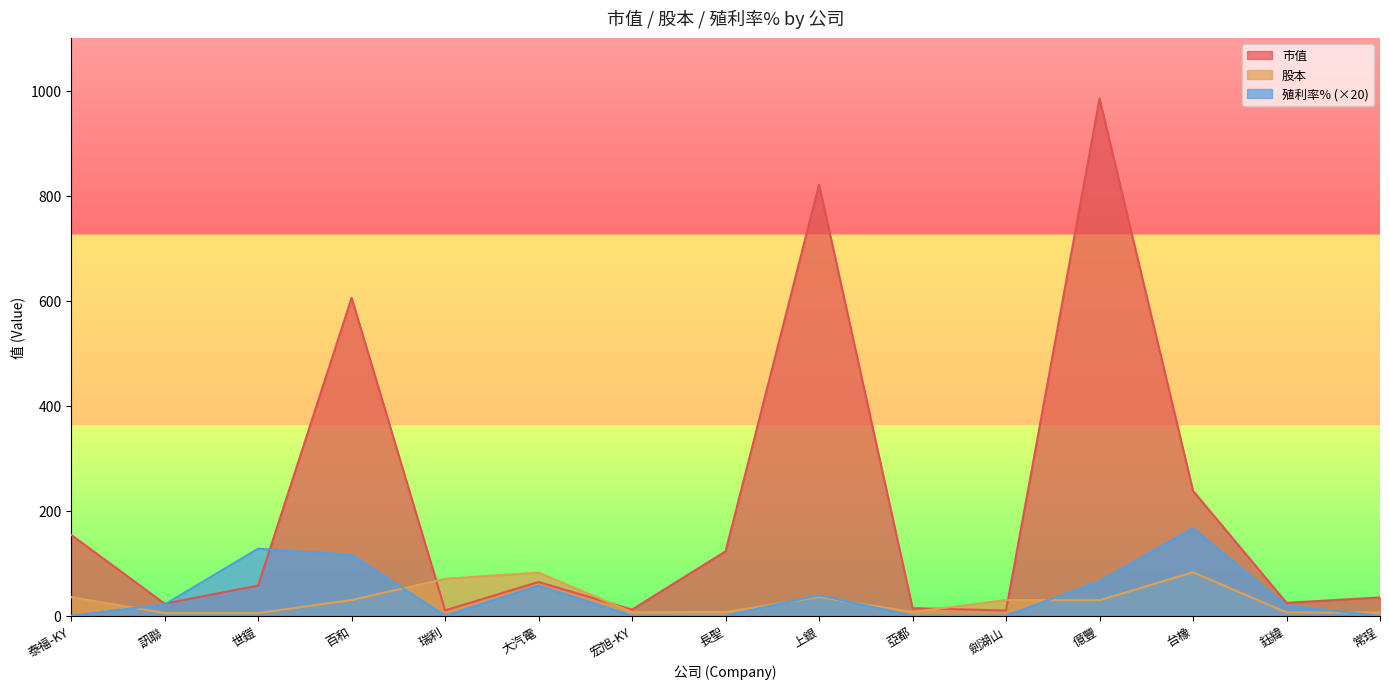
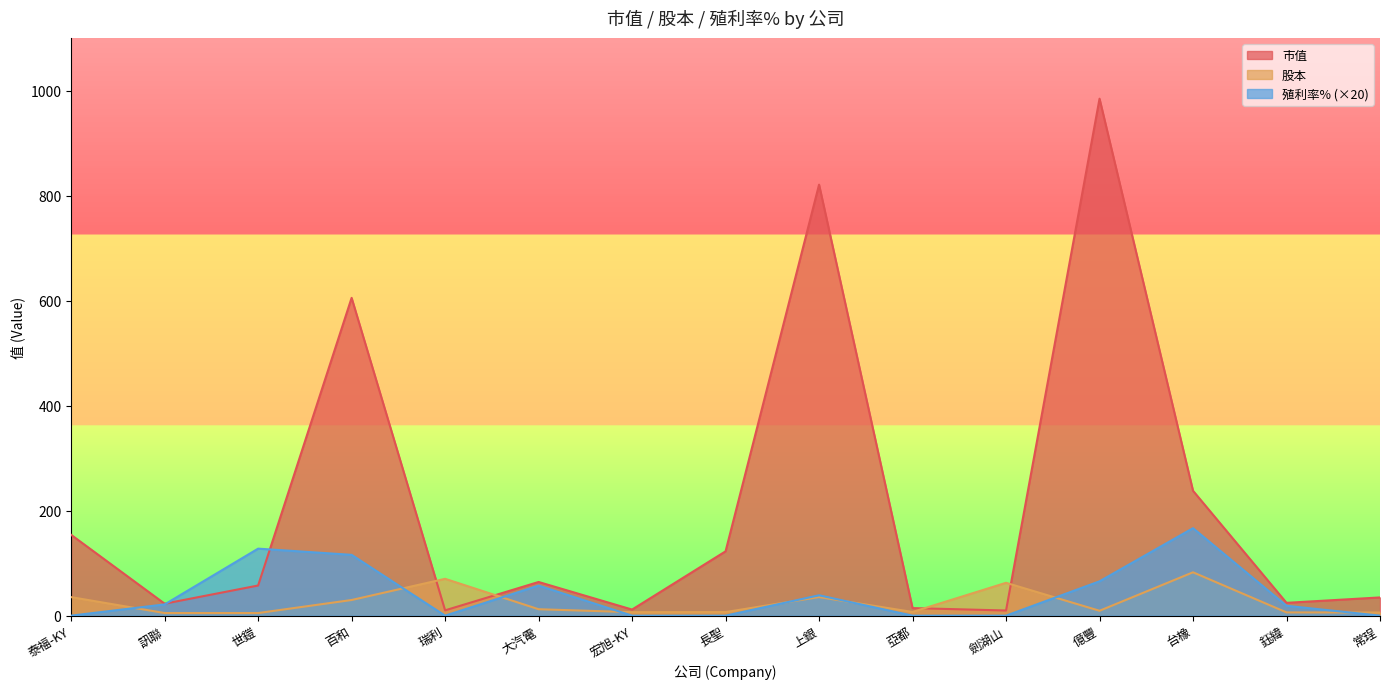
  {
    "市值": {
      "泰福-KY": 150,
      "世鎧": 60,
      "百和": 610,
      "瑞利": 10,
      "大汽電": 60,
      "宏旭-KY": 10,
      "長聖": 120,
      "上銀": 820,
      "亞都": 10,
      "劍湖山": 10,
      "億豐": 980,
      "台橡": 240,
      "鈺緯": 20,
      "常珵": 30
    },
    "股本": {
      "泰福-KY": 40,
      "訊聯": 0,
      "世鎧": 0,
      "百和": 30,
      "瑞利": 70,
-     "大汽電": 80,
+     "大汽電": 10,
      "宏旭-KY": 10,
      "長聖": 10,
      "亞都": 10,
-     "劍湖山": 30,
-     "億豐": 30,
+     "劍湖山": 60,
+     "億豐": 10,
      "台橡": 80,
      "鈺緯": 10,
      "常珵": 10
    },
    "殖利率% (×20)": {
      "泰福-KY": 0,
      "世鎧": 130,
      "百和": 120,
      "瑞利": 0,
      "大汽電": 60,
      "宏旭-KY": 0,
      "長聖": 0,
      "亞都": 0,
      "劍湖山": 0,
      "億豐": 70,
      "台橡": 170,
      "鈺緯": 20,
      "常珵": 0
    }
  }
